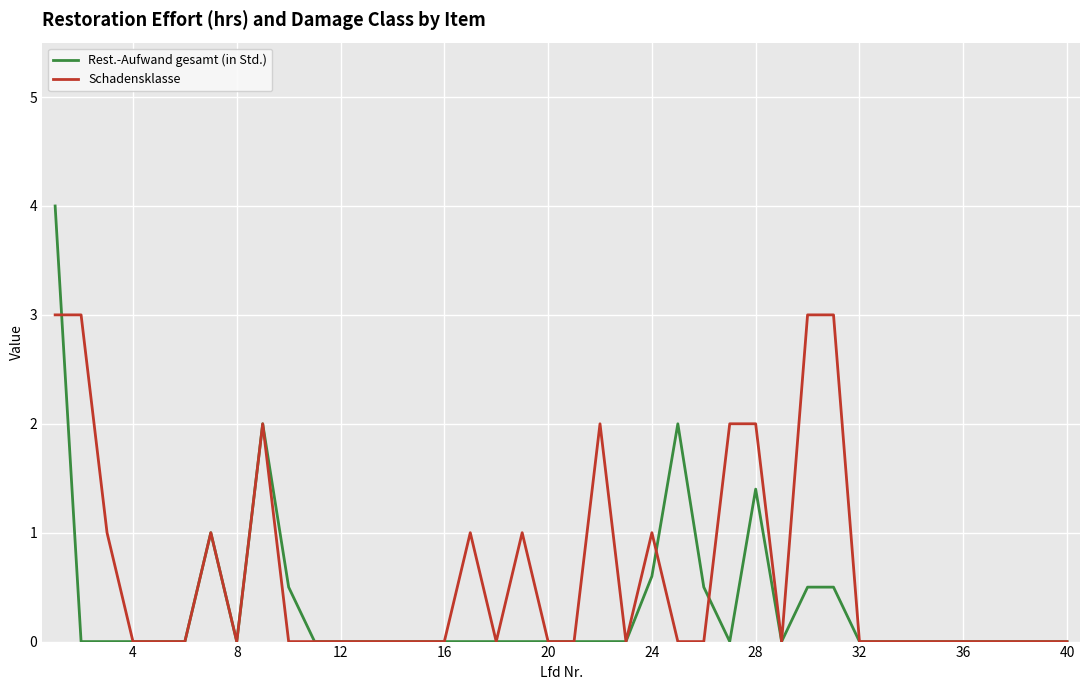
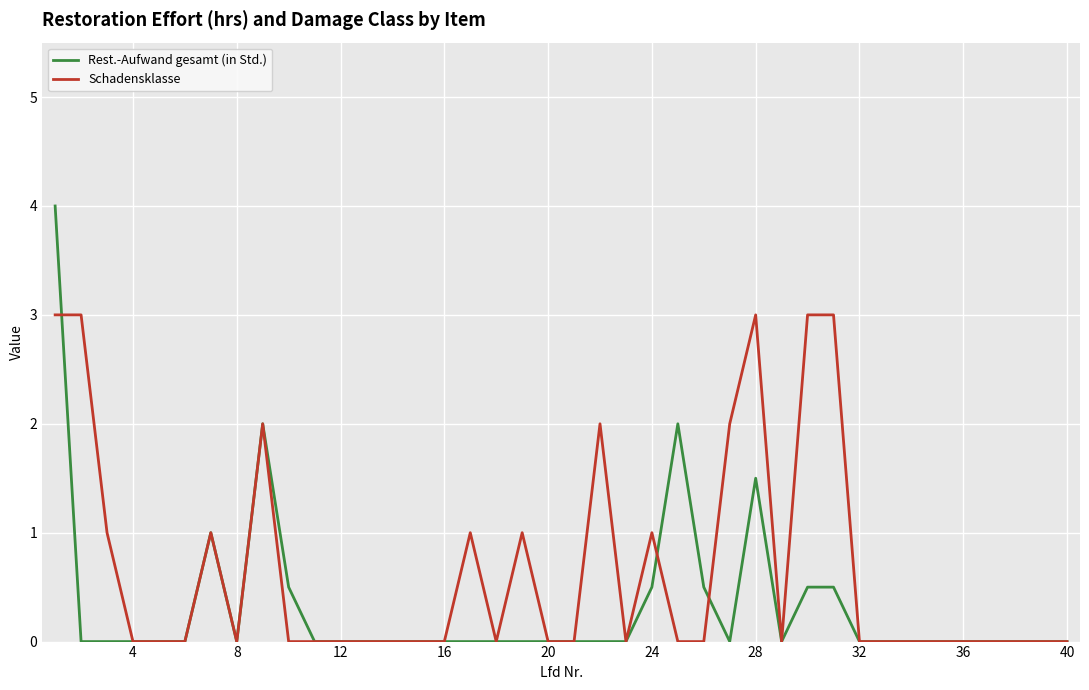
  {
    "Rest.-Aufwand gesamt (in Std.)": {
-     "24": 0.6,
-     "28": 1.4
+     "24": 0.5,
+     "28": 1.5
    },
    "Schadensklasse": {
      "24": 1,
-     "28": 2
+     "28": 3
    }
  }
